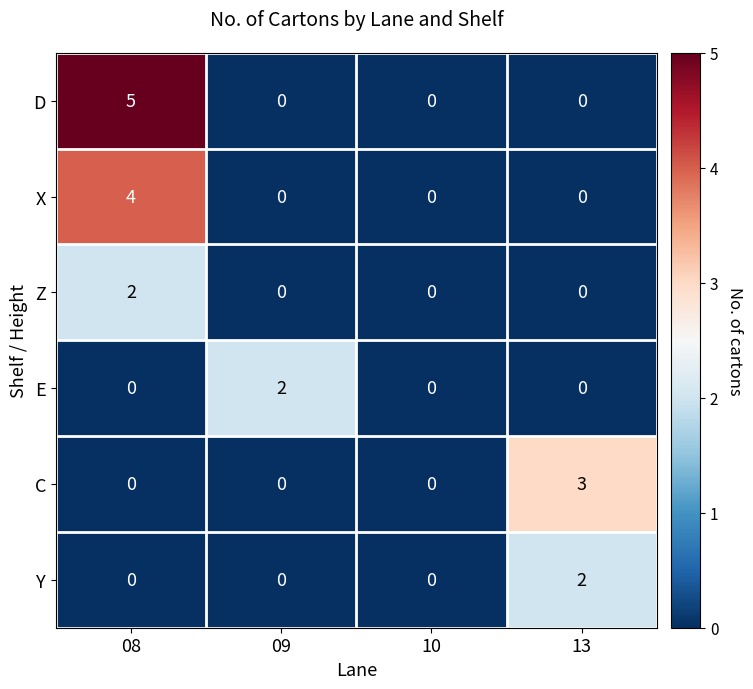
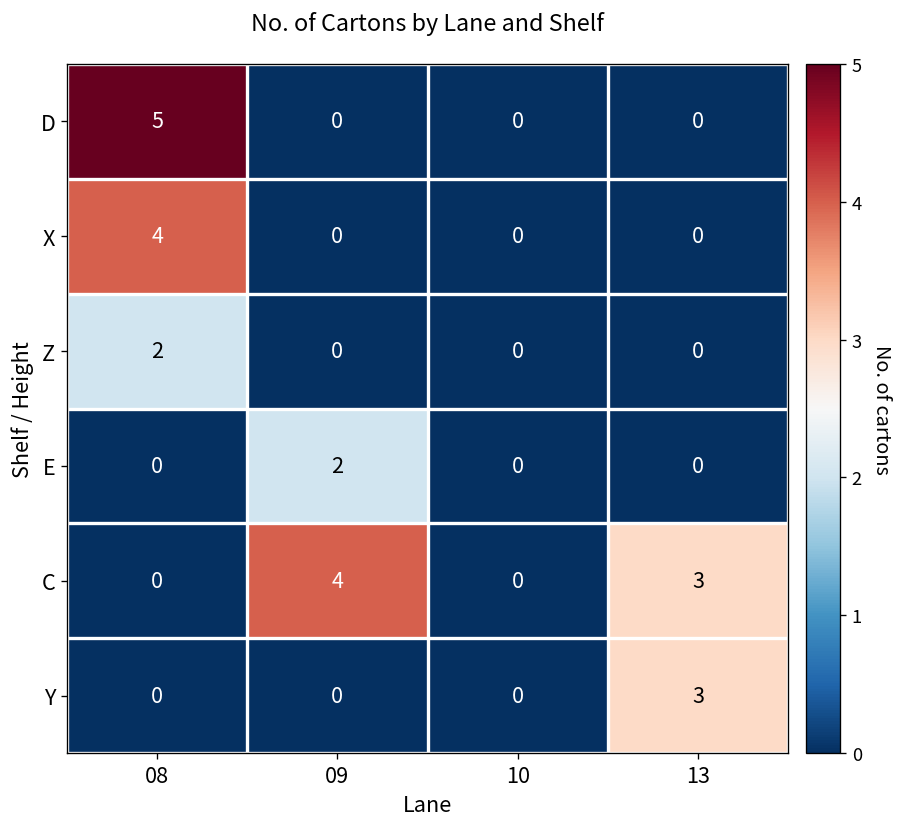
  {
    "D": {
      "08": 5,
      "09": 0,
      "10": 0,
      "13": 0
    },
    "X": {
      "08": 4,
      "09": 0,
      "10": 0,
      "13": 0
    },
    "Z": {
      "08": 2,
      "09": 0,
      "10": 0,
      "13": 0
    },
    "E": {
      "08": 0,
      "09": 2,
      "10": 0,
      "13": 0
    },
    "C": {
      "08": 0,
-     "09": 0,
+     "09": 4,
      "10": 0,
      "13": 3
    },
    "Y": {
      "08": 0,
      "09": 0,
      "10": 0,
-     "13": 2
+     "13": 3
    }
  }
